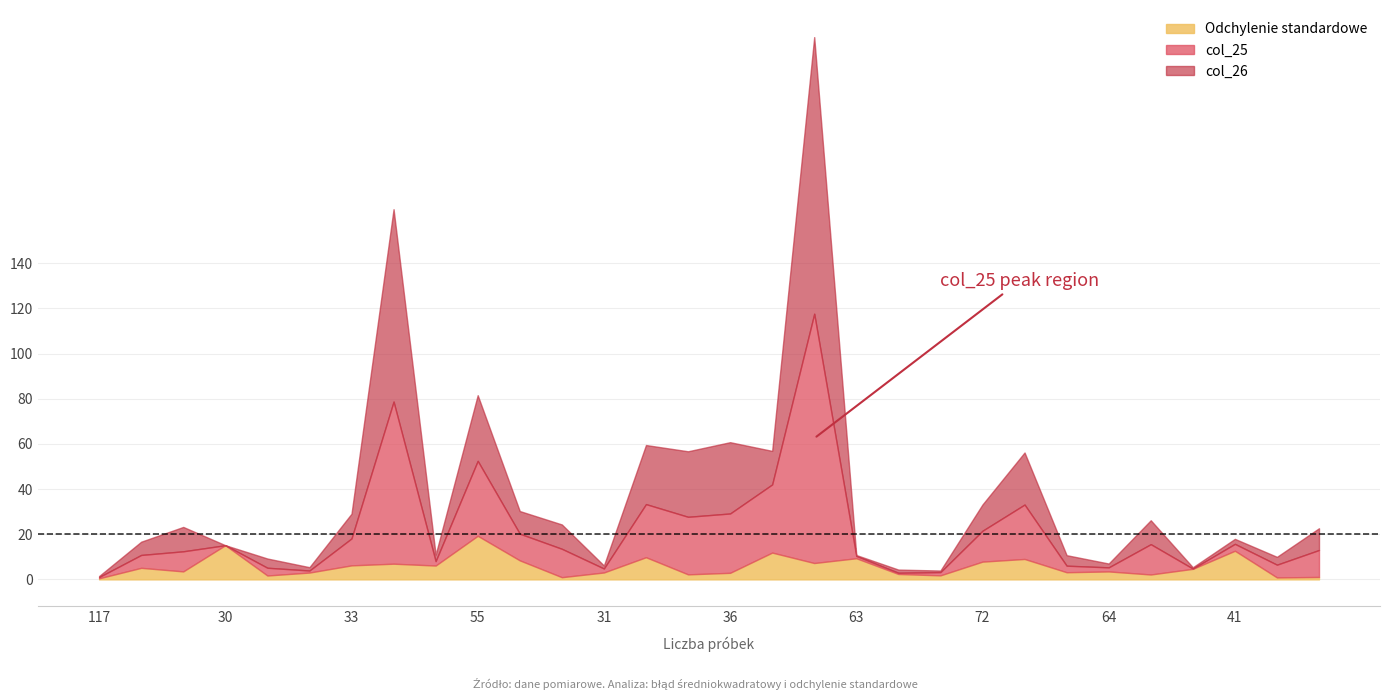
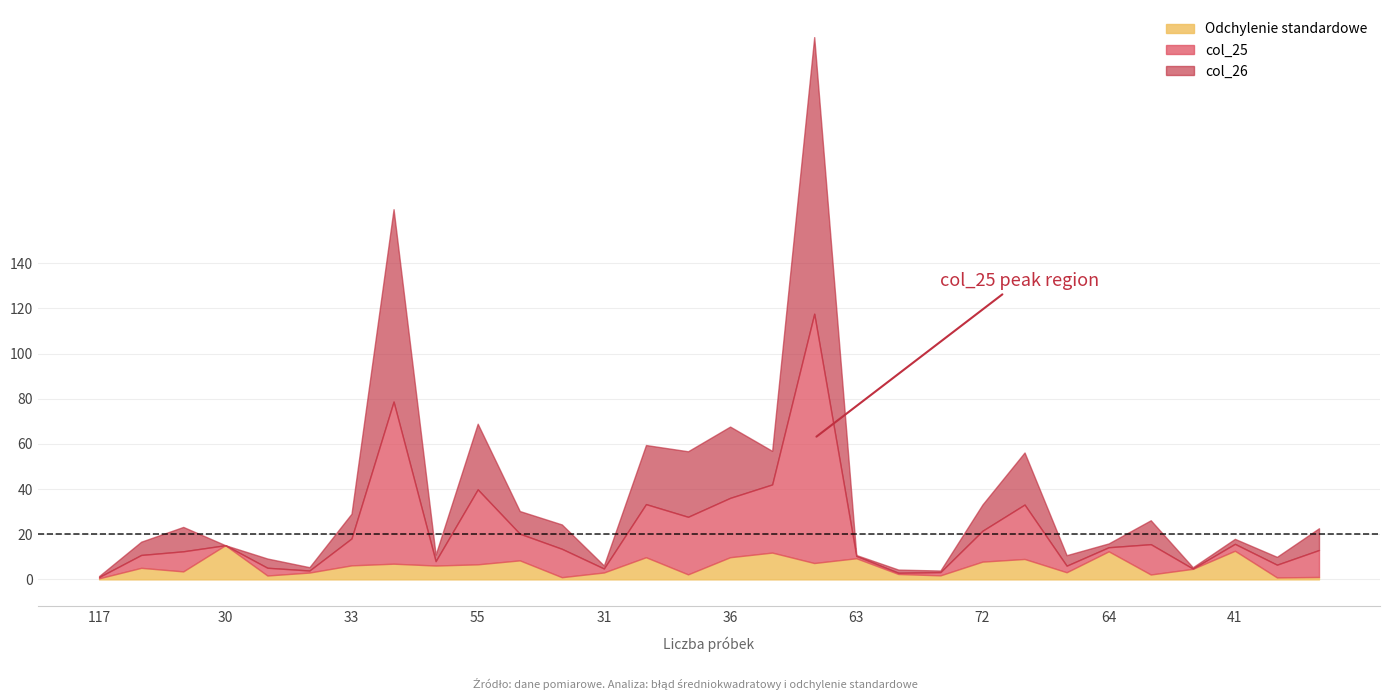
  {
    "Odchylenie standardowe": {
      "33": 6,
-     "55": 19,
+     "55": 7,
      "31": 3,
-     "36": 3,
+     "36": 10,
      "72": 8,
-     "64": 4,
+     "64": 12,
      "41": 13
    }
  }
